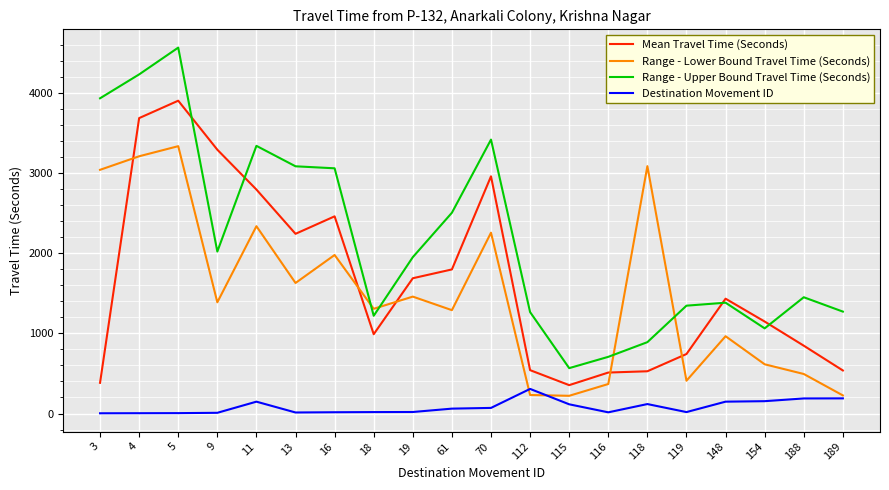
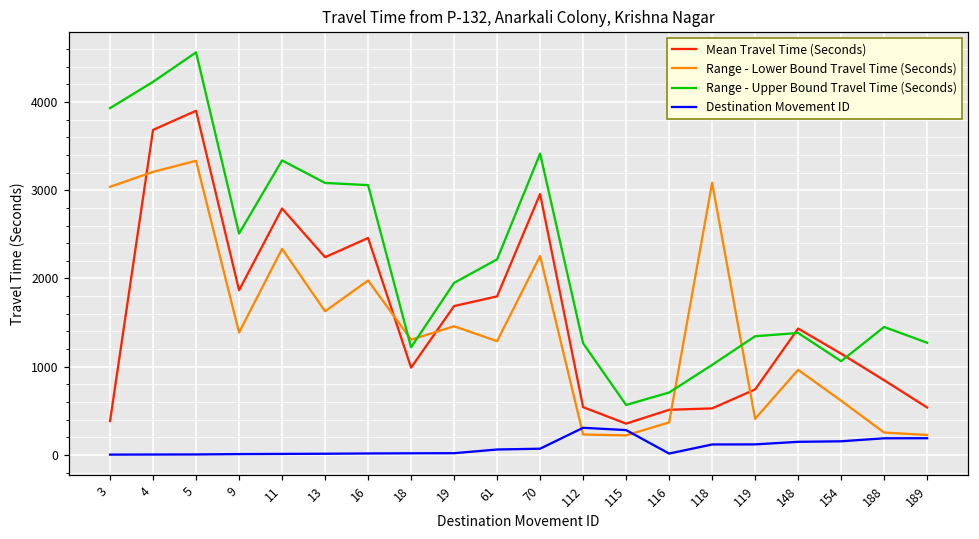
  {
    "Mean Travel Time (Seconds)": {
      "3": 400,
      "4": 3700,
      "5": 3900,
-     "9": 3300,
+     "9": 1900,
      "11": 2800,
      "13": 2200,
      "16": 2500,
      "18": 1000,
      "19": 1700,
      "61": 1800,
      "70": 3000,
      "112": 500,
      "115": 400,
      "116": 500,
      "118": 500,
      "119": 700,
      "148": 1400,
      "154": 1100,
      "188": 800,
      "189": 500
    },
    "Range - Lower Bound Travel Time (Seconds)": {
      "3": 3000,
      "4": 3200,
      "5": 3300,
      "9": 1400,
      "11": 2300,
      "13": 1600,
      "16": 2000,
      "18": 1300,
      "19": 1500,
      "61": 1300,
      "70": 2300,
      "112": 200,
      "115": 200,
      "116": 400,
      "118": 3100,
      "119": 400,
      "148": 1000,
      "154": 600,
-     "188": 500,
+     "188": 300,
      "189": 200
    },
    "Range - Upper Bound Travel Time (Seconds)": {
      "3": 3900,
      "4": 4200,
      "5": 4600,
-     "9": 2000,
+     "9": 2500,
      "11": 3300,
      "13": 3100,
      "16": 3100,
      "18": 1200,
      "19": 2000,
-     "61": 2500,
+     "61": 2200,
      "70": 3400,
      "112": 1300,
      "115": 600,
      "116": 700,
-     "118": 900,
+     "118": 1000,
      "119": 1300,
      "148": 1400,
      "154": 1100,
      "188": 1500,
      "189": 1300
    },
    "Destination Movement ID": {
      "3": 0,
      "4": 0,
      "5": 0,
      "9": 0,
-     "11": 100,
+     "11": 0,
      "13": 0,
      "16": 0,
      "18": 0,
      "19": 0,
      "61": 100,
      "70": 100,
      "112": 300,
-     "115": 100,
+     "115": 300,
      "116": 0,
      "118": 100,
-     "119": 0,
+     "119": 100,
      "148": 100,
      "154": 200,
      "188": 200,
      "189": 200
    }
  }
